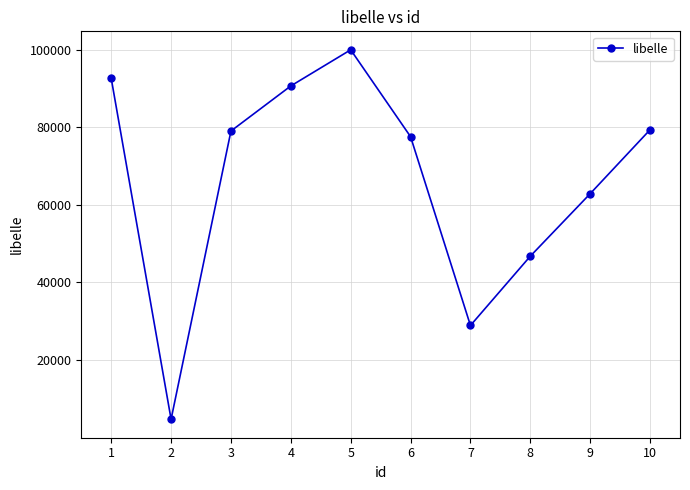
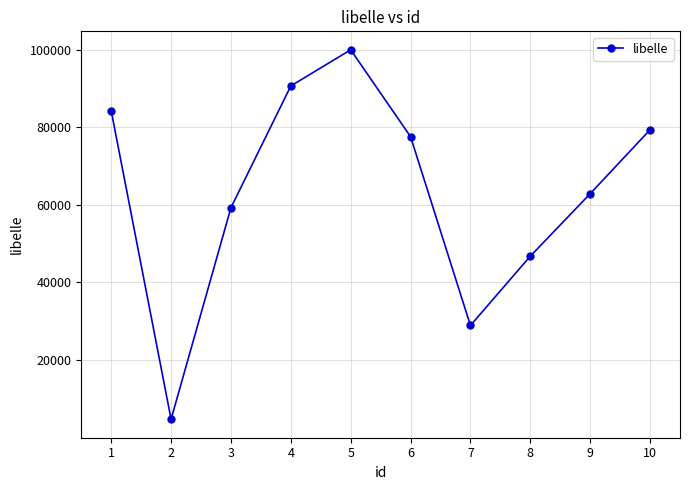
  {
-   "1": 93000,
+   "1": 84000,
    "2": 5000,
-   "3": 79000,
+   "3": 59000,
    "4": 91000,
    "5": 100000,
    "6": 78000,
    "7": 29000,
    "8": 47000,
    "9": 63000,
    "10": 79000
  }
